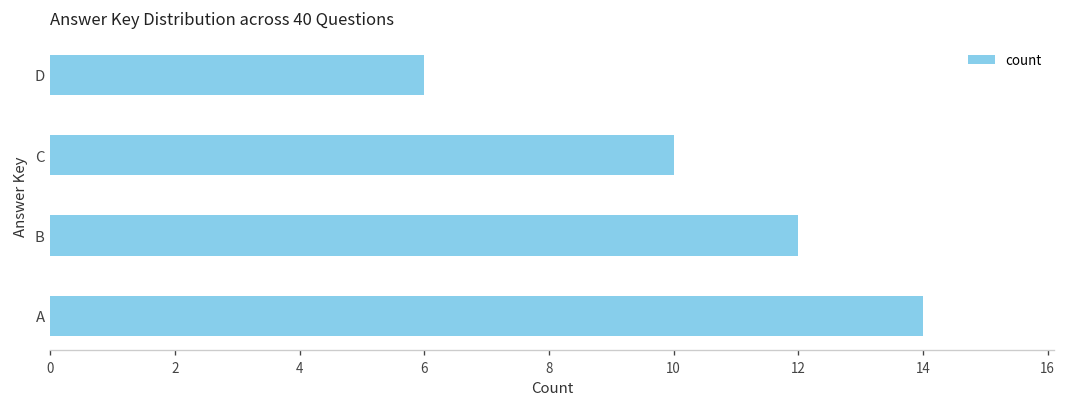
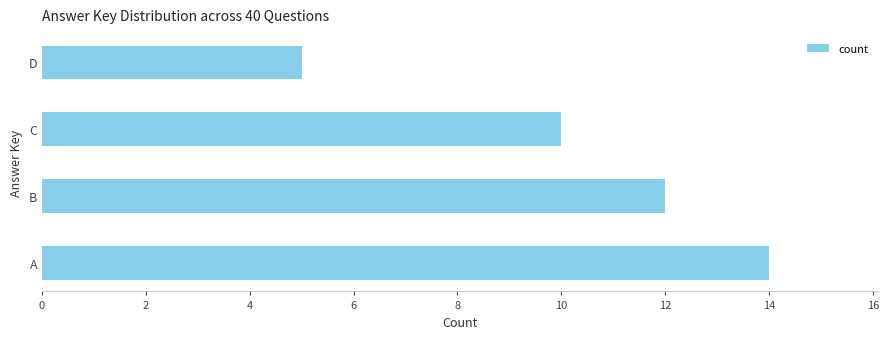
  {
-   "D": 6,
+   "D": 5,
    "C": 10,
    "B": 12,
    "A": 14
  }
